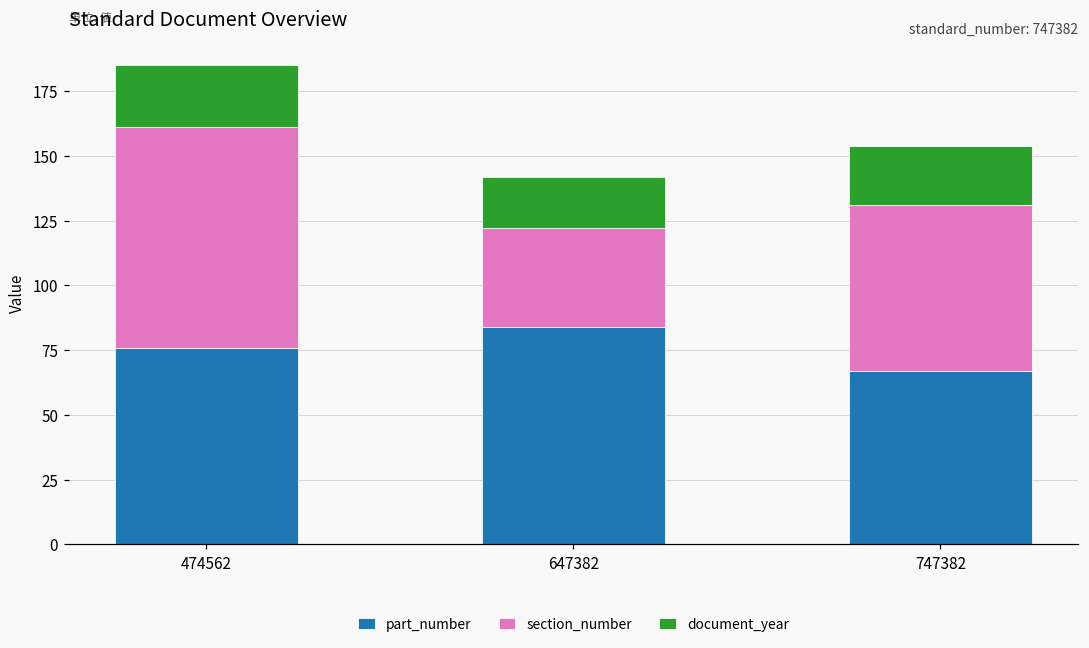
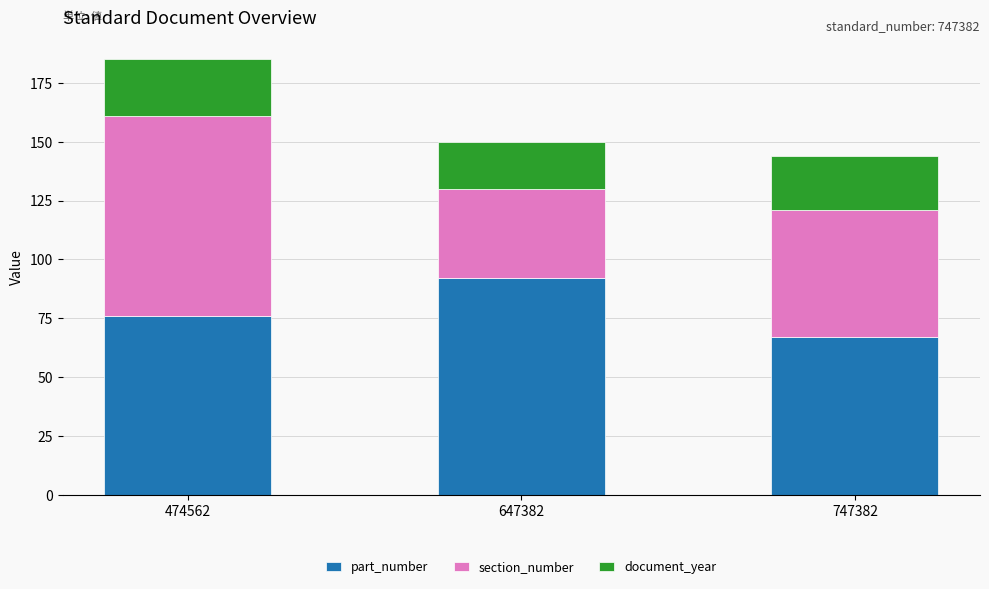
  {
    "part_number": {
      "474562": 76,
-     "647382": 84,
+     "647382": 92,
      "747382": 67
    },
    "section_number": {
      "474562": 85,
      "647382": 38,
-     "747382": 64
+     "747382": 54
    },
    "document_year": {
      "474562": 24,
      "647382": 20,
      "747382": 23
    }
  }
